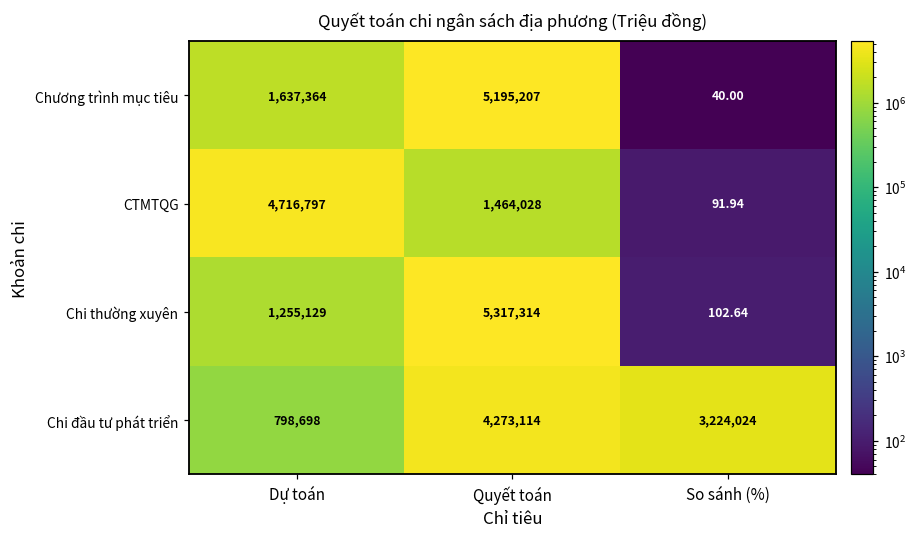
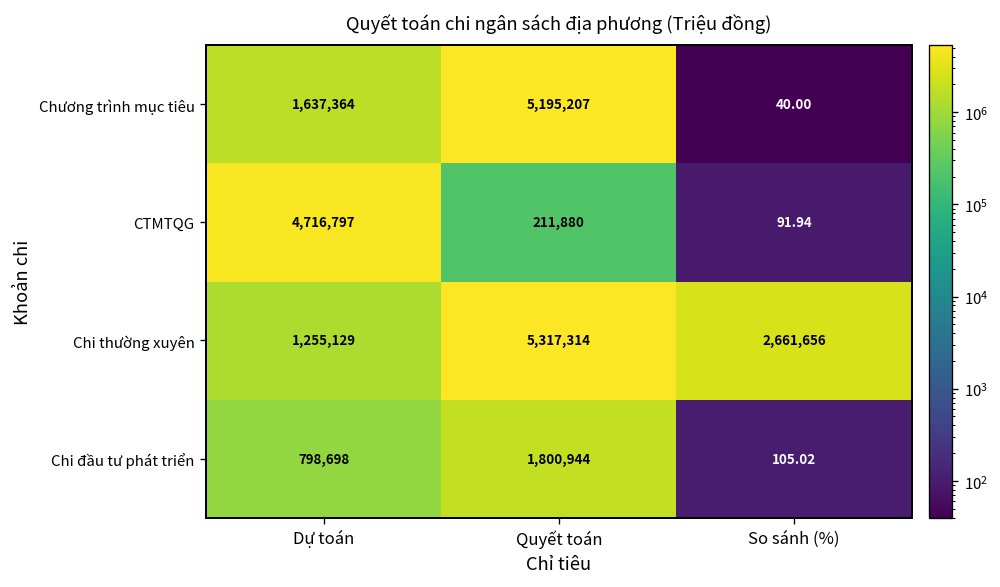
  {
    "Chương trình mục tiêu": {
      "Dự toán": "1,637,364",
      "Quyết toán": "5,195,207",
      "So sánh (%)": "40.00"
    },
    "CTMTQG": {
      "Dự toán": "4,716,797",
-     "Quyết toán": "1,464,028",
+     "Quyết toán": "211,880",
      "So sánh (%)": "91.94"
    },
    "Chi thường xuyên": {
      "Dự toán": "1,255,129",
      "Quyết toán": "5,317,314",
-     "So sánh (%)": "102.64"
+     "So sánh (%)": "2,661,656"
    },
    "Chi đầu tư phát triển": {
      "Dự toán": "798,698",
-     "Quyết toán": "4,273,114",
-     "So sánh (%)": "3,224,024"
+     "Quyết toán": "1,800,944",
+     "So sánh (%)": "105.02"
    }
  }
